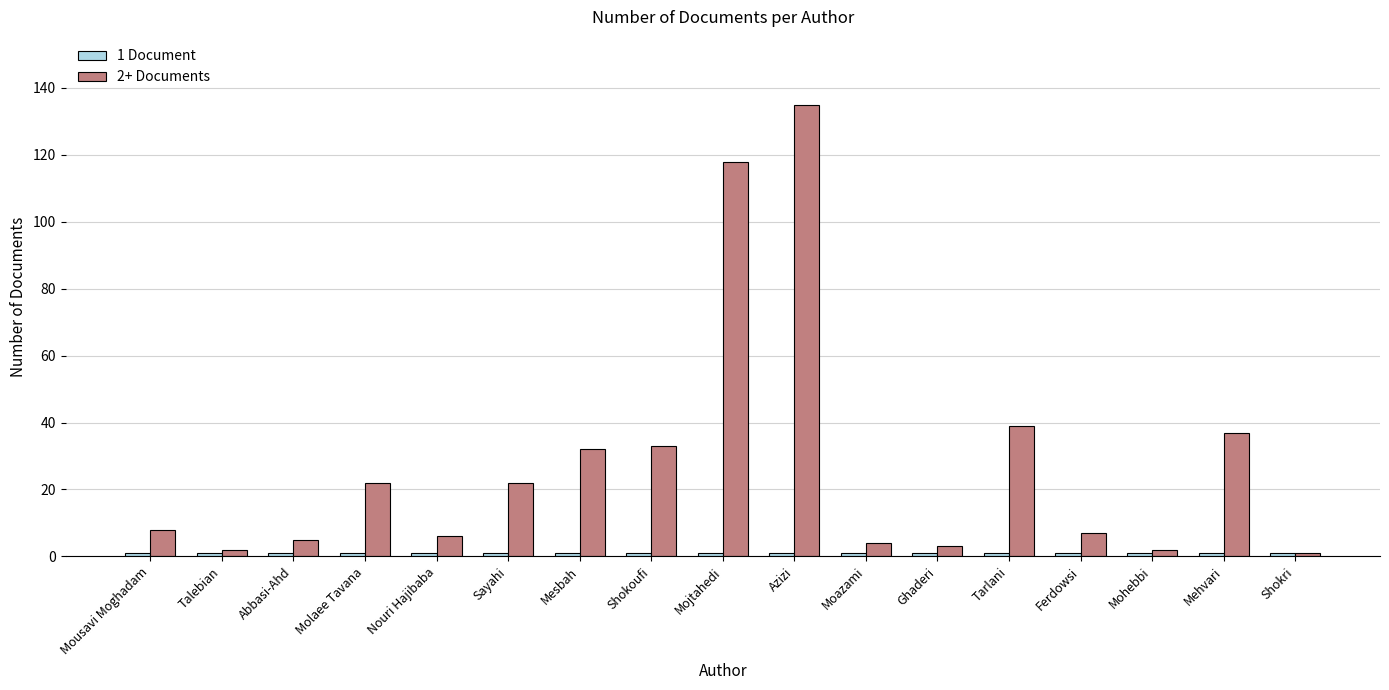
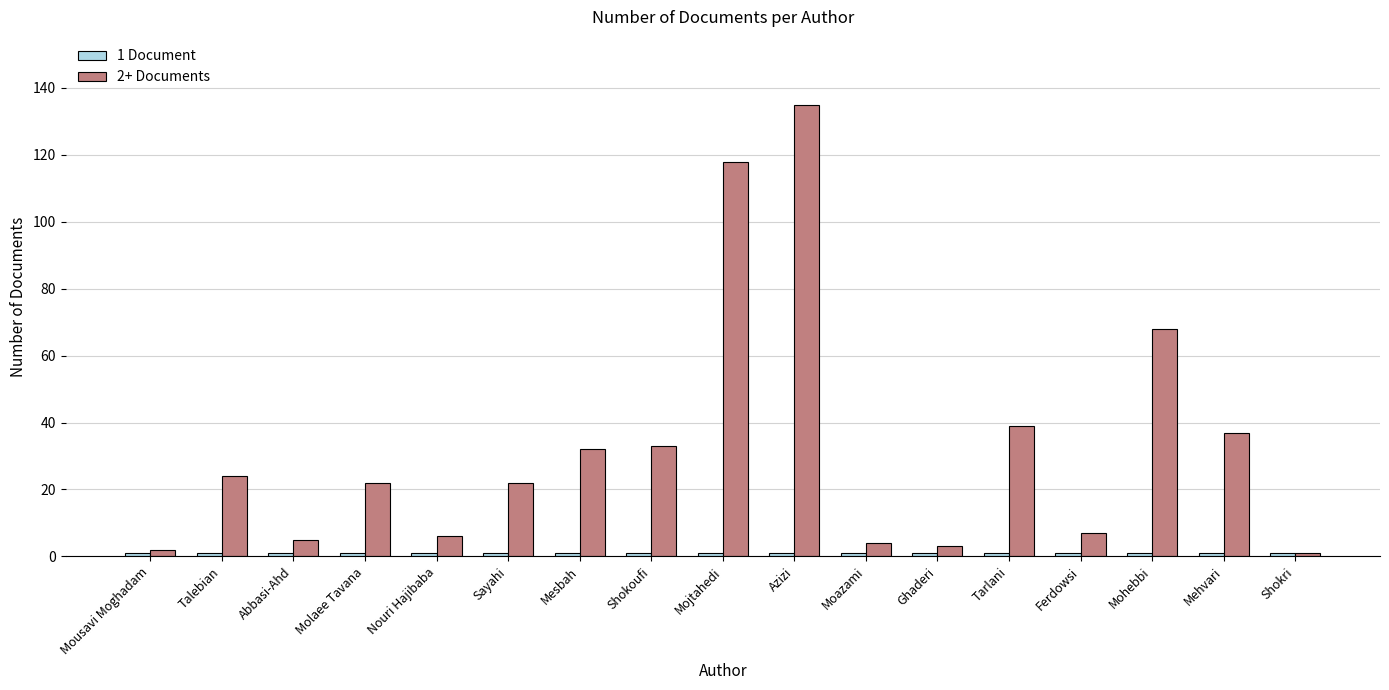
  {
    "1 Document": {
      "Mousavi Moghadam": 1,
      "Talebian": 1,
      "Abbasi-Ahd": 1,
      "Molaee Tavana": 1,
      "Nouri Hajibaba": 1,
      "Sayahi": 1,
      "Mesbah": 1,
      "Shokoufi": 1,
      "Mojtahedi": 1,
      "Azizi": 1,
      "Moazami": 1,
      "Ghaderi": 1,
      "Tarlani": 1,
      "Ferdowsi": 1,
      "Mohebbi": 1,
      "Mehvari": 1,
      "Shokri": 1
    },
    "2+ Documents": {
-     "Mousavi Moghadam": 8,
-     "Talebian": 2,
+     "Mousavi Moghadam": 2,
+     "Talebian": 24,
      "Abbasi-Ahd": 5,
      "Molaee Tavana": 22,
      "Nouri Hajibaba": 6,
      "Sayahi": 22,
      "Mesbah": 32,
      "Shokoufi": 33,
      "Mojtahedi": 118,
      "Azizi": 135,
      "Moazami": 4,
      "Ghaderi": 3,
      "Tarlani": 39,
      "Ferdowsi": 7,
-     "Mohebbi": 2,
+     "Mohebbi": 68,
      "Mehvari": 37,
      "Shokri": 1
    }
  }
